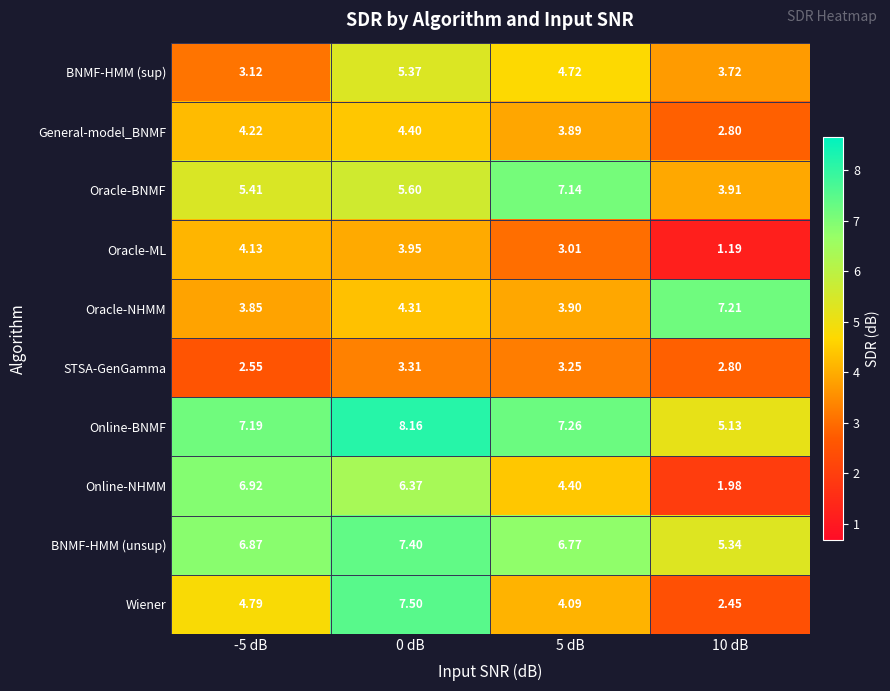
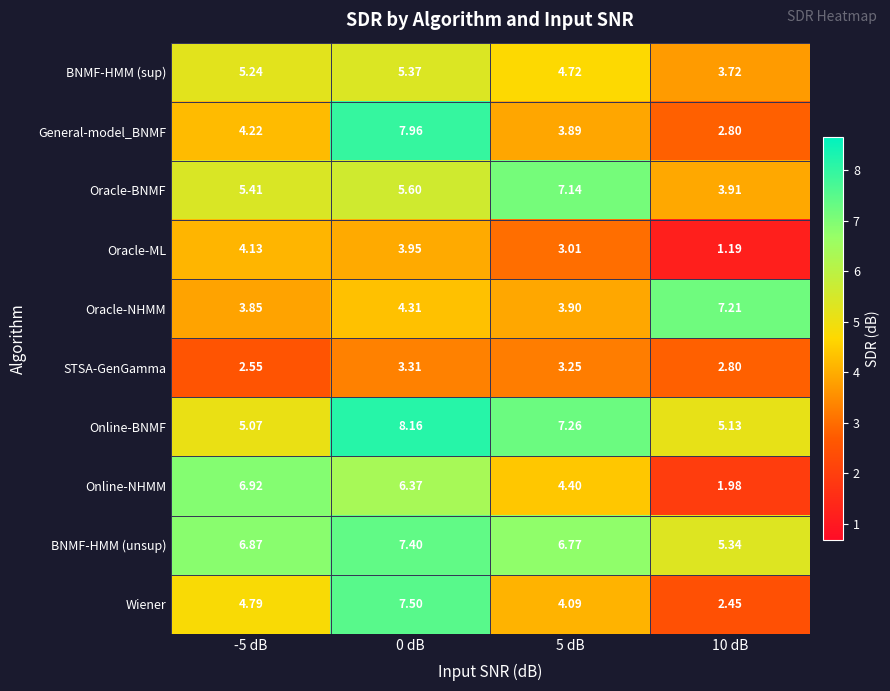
  {
    "BNMF-HMM (sup)": {
-     "-5 dB": 3.12,
+     "-5 dB": 5.24,
      "0 dB": 5.37,
      "5 dB": 4.72,
      "10 dB": 3.72
    },
    "General-model_BNMF": {
      "-5 dB": 4.22,
-     "0 dB": 4.40,
+     "0 dB": 7.96,
      "5 dB": 3.89,
      "10 dB": 2.80
    },
    "Oracle-BNMF": {
      "-5 dB": 5.41,
      "0 dB": 5.60,
      "5 dB": 7.14,
      "10 dB": 3.91
    },
    "Oracle-ML": {
      "-5 dB": 4.13,
      "0 dB": 3.95,
      "5 dB": 3.01,
      "10 dB": 1.19
    },
    "Oracle-NHMM": {
      "-5 dB": 3.85,
      "0 dB": 4.31,
      "5 dB": 3.90,
      "10 dB": 7.21
    },
    "STSA-GenGamma": {
      "-5 dB": 2.55,
      "0 dB": 3.31,
      "5 dB": 3.25,
      "10 dB": 2.80
    },
    "Online-BNMF": {
-     "-5 dB": 7.19,
+     "-5 dB": 5.07,
      "0 dB": 8.16,
      "5 dB": 7.26,
      "10 dB": 5.13
    },
    "Online-NHMM": {
      "-5 dB": 6.92,
      "0 dB": 6.37,
      "5 dB": 4.40,
      "10 dB": 1.98
    },
    "BNMF-HMM (unsup)": {
      "-5 dB": 6.87,
      "0 dB": 7.40,
      "5 dB": 6.77,
      "10 dB": 5.34
    },
    "Wiener": {
      "-5 dB": 4.79,
      "0 dB": 7.50,
      "5 dB": 4.09,
      "10 dB": 2.45
    }
  }
